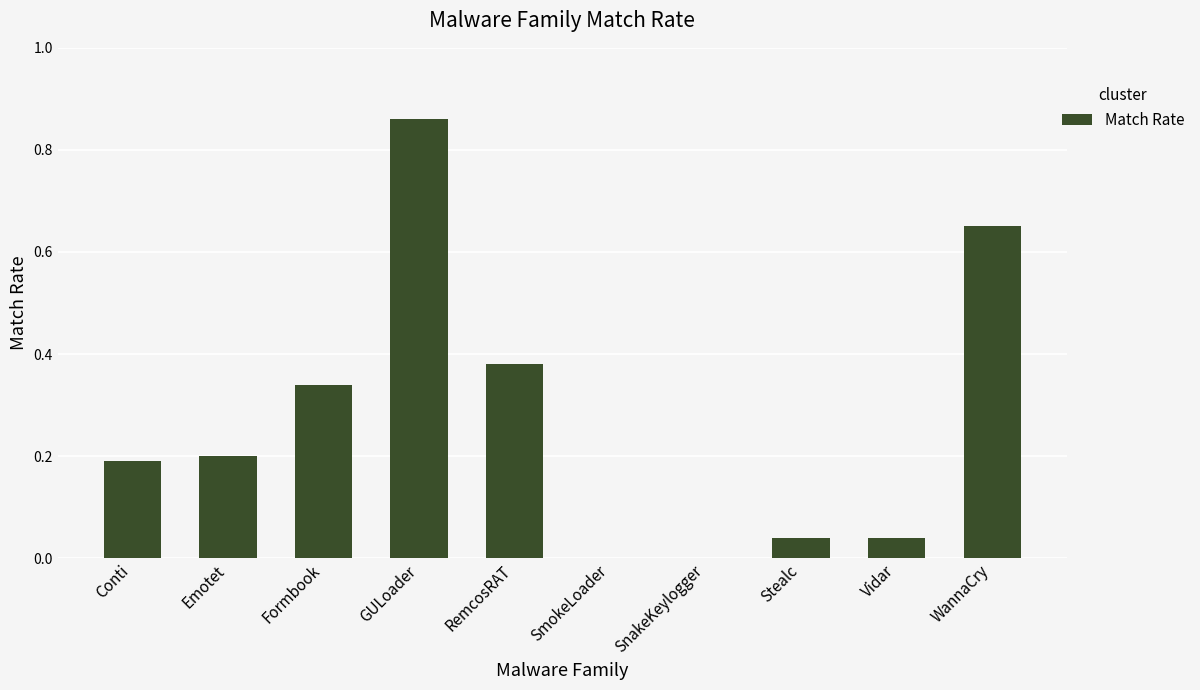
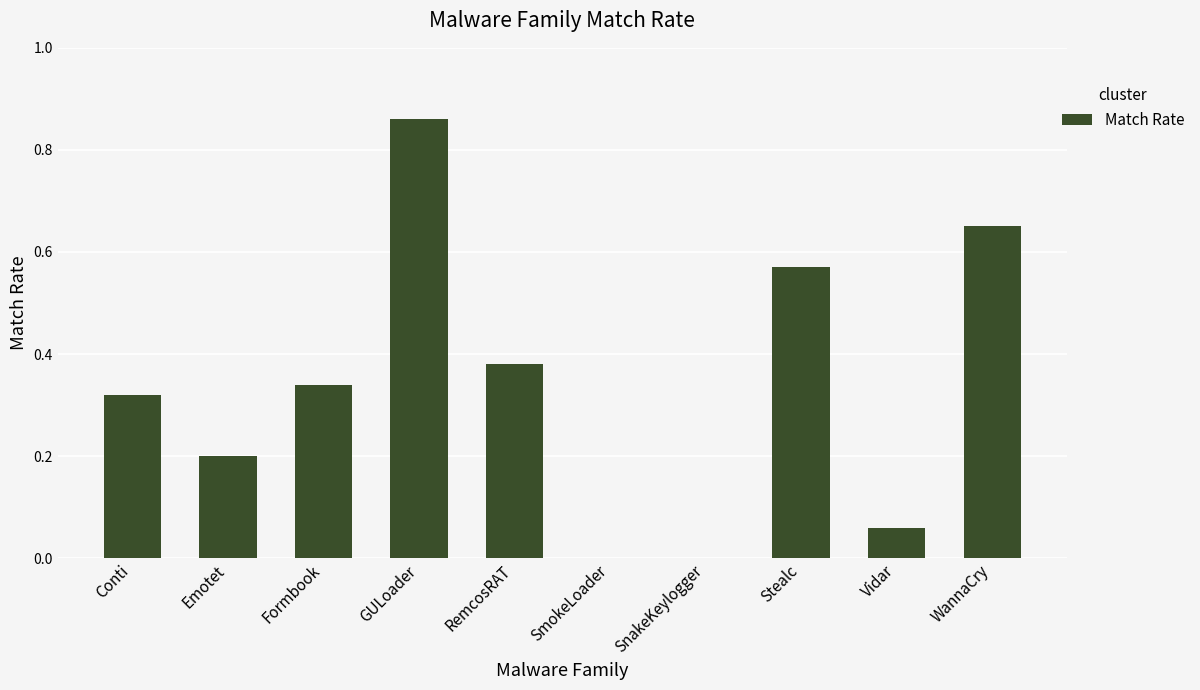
  {
-   "Conti": 0.19,
+   "Conti": 0.32,
    "Emotet": 0.20,
    "Formbook": 0.34,
    "GULoader": 0.86,
    "RemcosRAT": 0.38,
    "SmokeLoader": 0.00,
    "SnakeKeylogger": 0.00,
-   "Stealc": 0.04,
-   "Vidar": 0.04,
+   "Stealc": 0.57,
+   "Vidar": 0.06,
    "WannaCry": 0.65
  }
